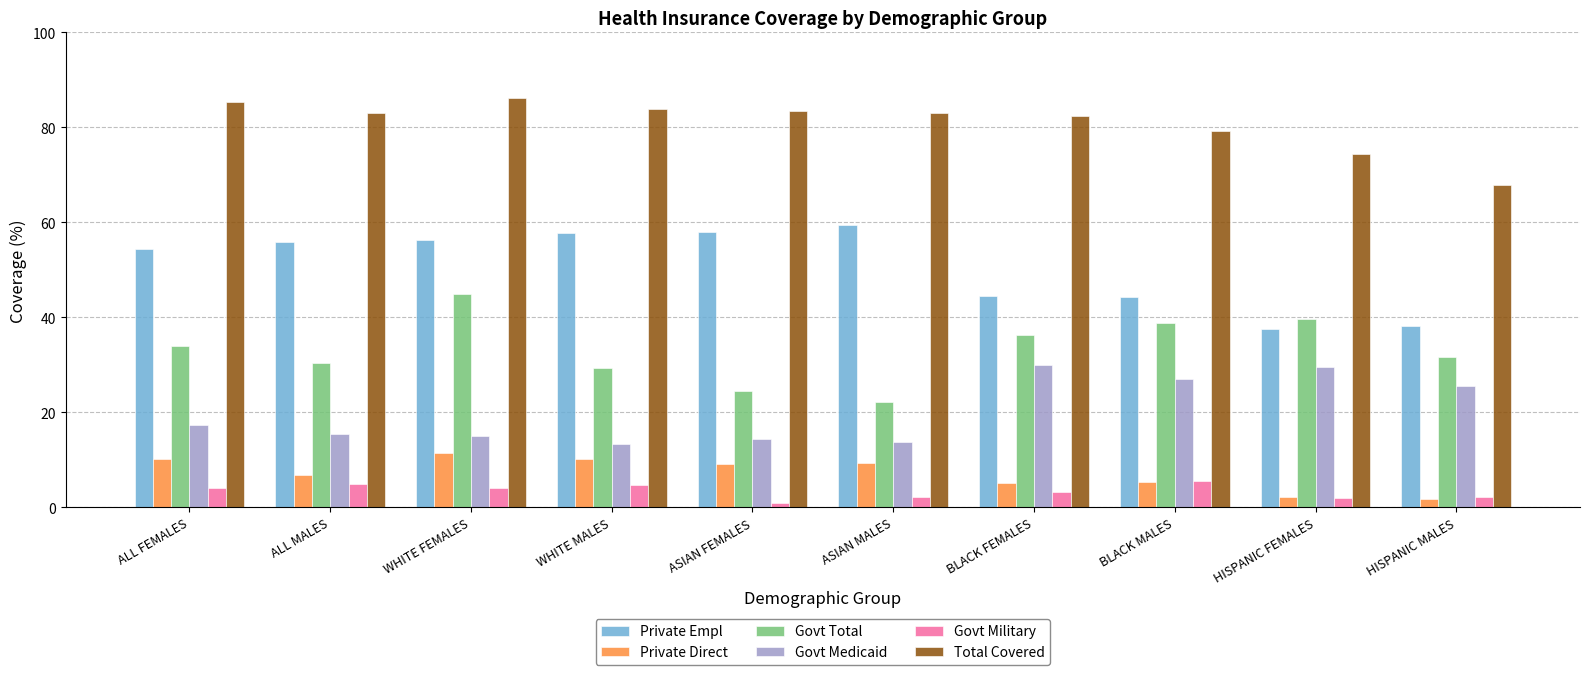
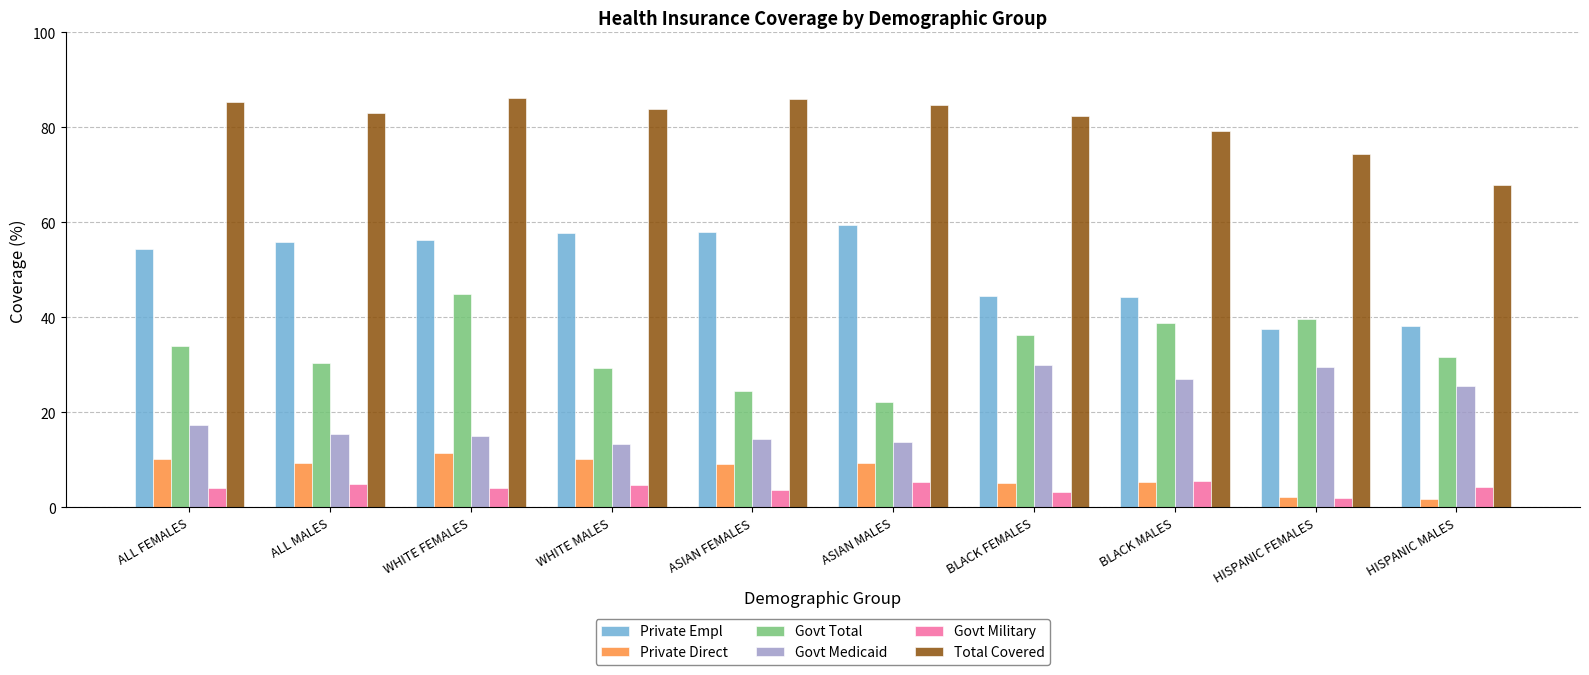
  {
    "Private Direct": {
      "ALL FEMALES": 10,
-     "ALL MALES": 7,
+     "ALL MALES": 9,
      "WHITE FEMALES": 11,
      "WHITE MALES": 10,
      "ASIAN FEMALES": 9,
      "ASIAN MALES": 9,
      "BLACK FEMALES": 5,
      "BLACK MALES": 5,
      "HISPANIC FEMALES": 2,
      "HISPANIC MALES": 2
    },
    "Govt Total": {
      "ALL FEMALES": 34,
      "ALL MALES": 30,
      "WHITE FEMALES": 45,
      "WHITE MALES": 29,
      "ASIAN FEMALES": 25,
      "ASIAN MALES": 22,
      "BLACK FEMALES": 36,
      "BLACK MALES": 39,
      "HISPANIC FEMALES": 40,
      "HISPANIC MALES": 32
    },
    "Govt Military": {
      "ALL FEMALES": 4,
      "ALL MALES": 5,
      "WHITE FEMALES": 4,
      "WHITE MALES": 5,
-     "ASIAN FEMALES": 1,
-     "ASIAN MALES": 2,
+     "ASIAN FEMALES": 4,
+     "ASIAN MALES": 5,
      "BLACK FEMALES": 3,
      "BLACK MALES": 6,
      "HISPANIC FEMALES": 2,
-     "HISPANIC MALES": 2
+     "HISPANIC MALES": 4
    },
    "Total Covered": {
      "ALL FEMALES": 85,
      "ALL MALES": 83,
      "WHITE FEMALES": 86,
      "WHITE MALES": 84,
-     "ASIAN FEMALES": 83,
-     "ASIAN MALES": 83,
+     "ASIAN FEMALES": 86,
+     "ASIAN MALES": 85,
      "BLACK FEMALES": 82,
      "BLACK MALES": 79,
      "HISPANIC FEMALES": 74,
      "HISPANIC MALES": 68
    }
  }
